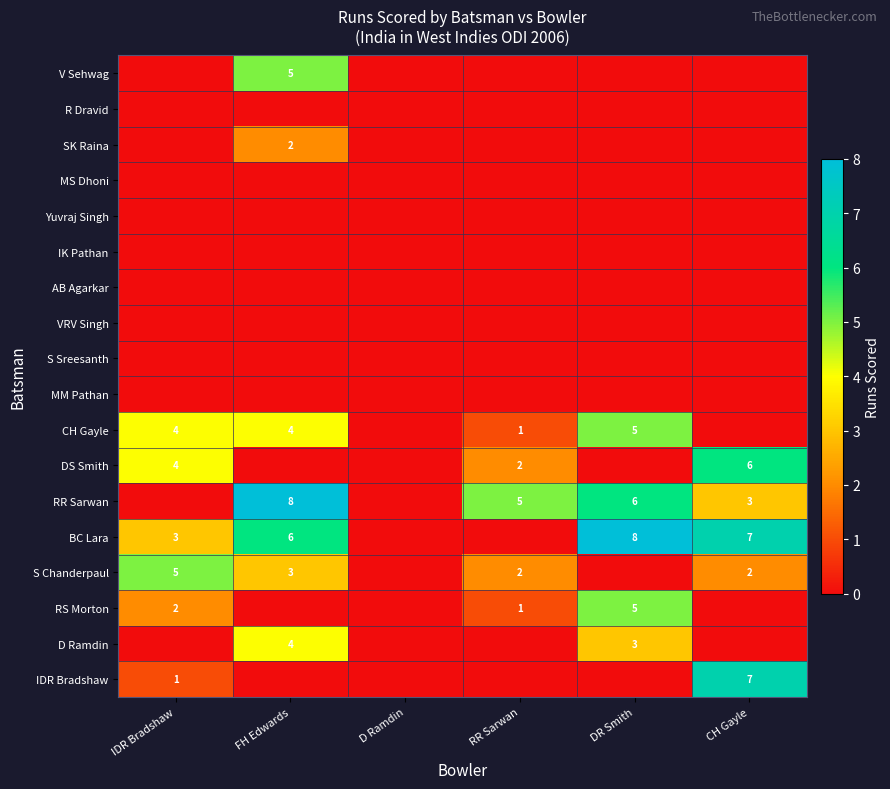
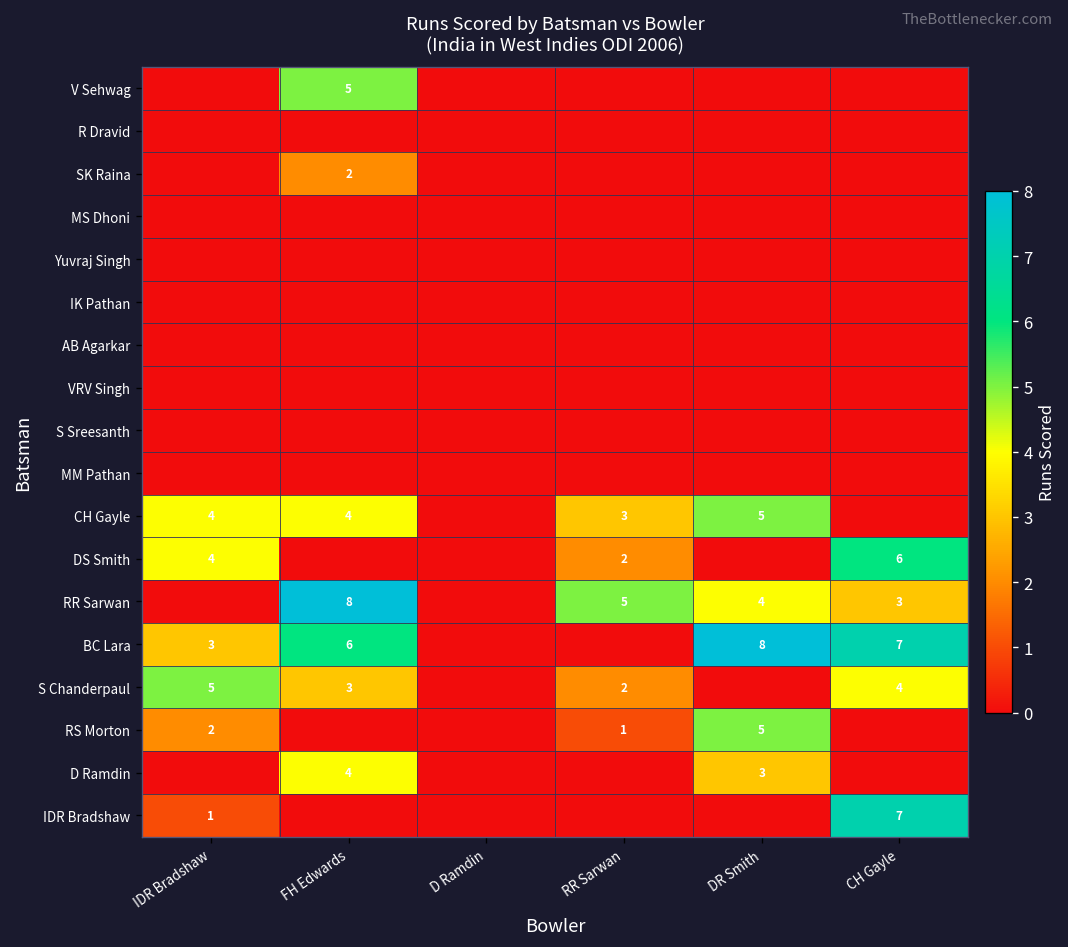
  {
    "V Sehwag": {
      "FH Edwards": 5
    },
    "SK Raina": {
      "FH Edwards": 2
    },
    "CH Gayle": {
      "IDR Bradshaw": 4,
      "FH Edwards": 4,
-     "RR Sarwan": 1,
+     "RR Sarwan": 3,
      "DR Smith": 5
    },
    "DS Smith": {
      "IDR Bradshaw": 4,
      "RR Sarwan": 2,
      "CH Gayle": 6
    },
    "RR Sarwan": {
      "FH Edwards": 8,
      "RR Sarwan": 5,
-     "DR Smith": 6,
+     "DR Smith": 4,
      "CH Gayle": 3
    },
    "BC Lara": {
      "IDR Bradshaw": 3,
      "FH Edwards": 6,
      "DR Smith": 8,
      "CH Gayle": 7
    },
    "S Chanderpaul": {
      "IDR Bradshaw": 5,
      "FH Edwards": 3,
      "RR Sarwan": 2,
-     "CH Gayle": 2
+     "CH Gayle": 4
    },
    "RS Morton": {
      "IDR Bradshaw": 2,
      "RR Sarwan": 1,
      "DR Smith": 5
    },
    "D Ramdin": {
      "FH Edwards": 4,
      "DR Smith": 3
    },
    "IDR Bradshaw": {
      "IDR Bradshaw": 1,
      "CH Gayle": 7
    }
  }
